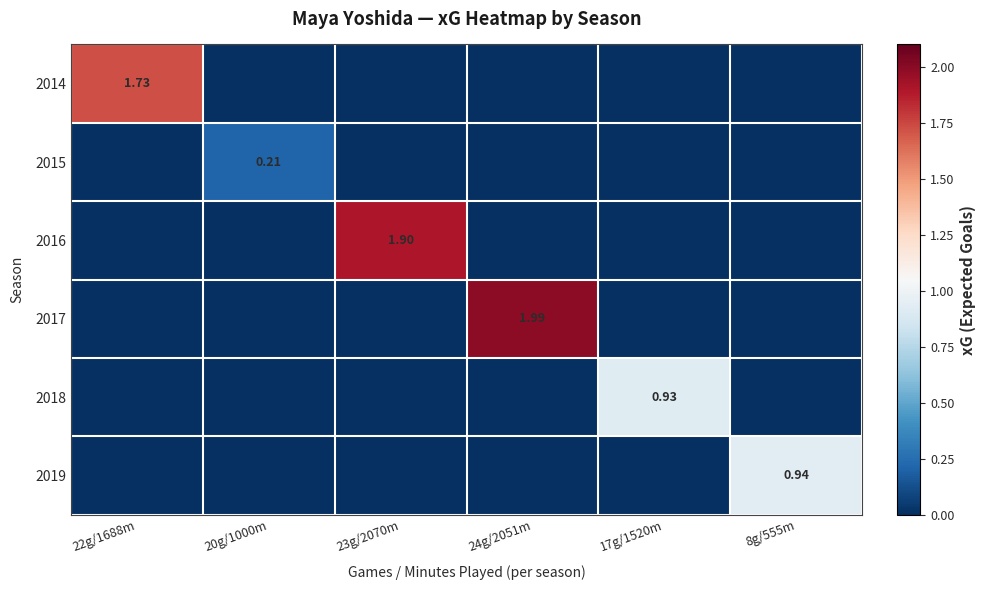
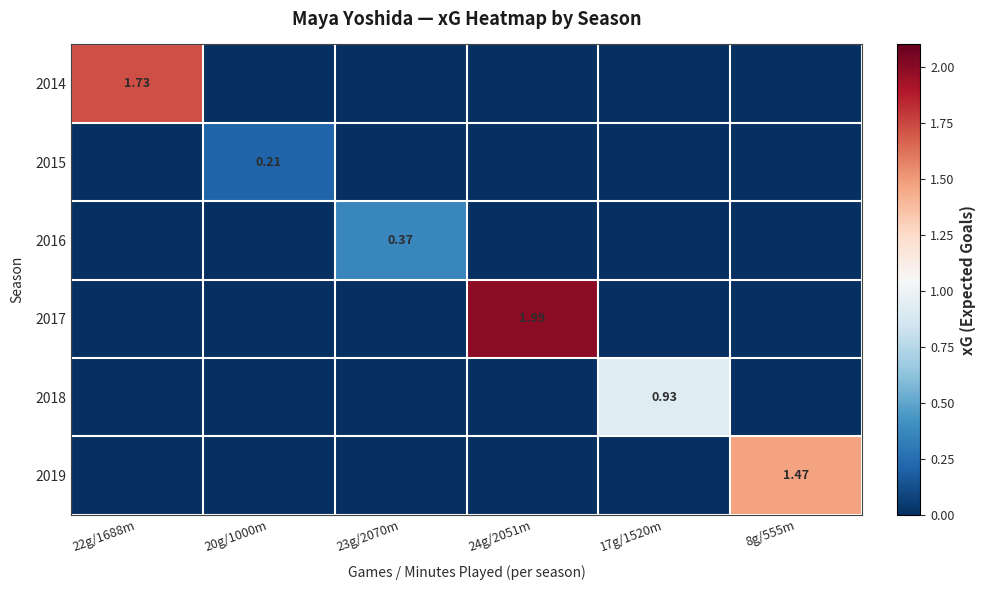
  {
    "2014": {
      "22g/1688m": 1.73
    },
    "2015": {
      "20g/1000m": 0.21
    },
    "2016": {
-     "23g/2070m": 1.90
+     "23g/2070m": 0.37
    },
    "2017": {
      "24g/2051m": 1.99
    },
    "2018": {
      "17g/1520m": 0.93
    },
    "2019": {
-     "8g/555m": 0.94
+     "8g/555m": 1.47
    }
  }
